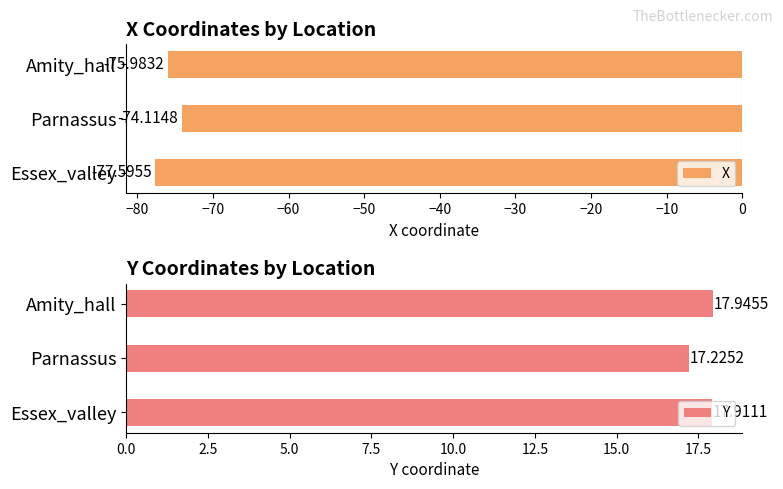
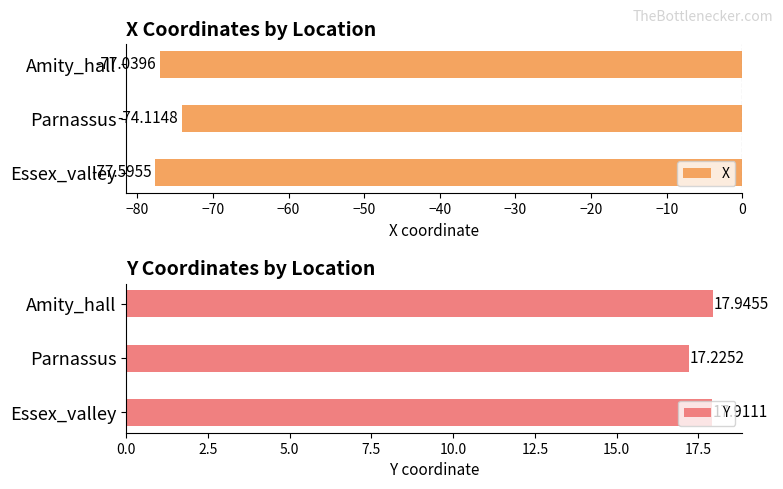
  {
    "X Coordinates by Location": {
-     "Amity_hall": -75.9832,
+     "Amity_hall": -77.0396,
      "Parnassus": -74.1148,
      "Essex_valley": -77.5955
    },
    "Y Coordinates by Location": {
      "Amity_hall": 17.9455,
      "Parnassus": 17.2252
    }
  }
